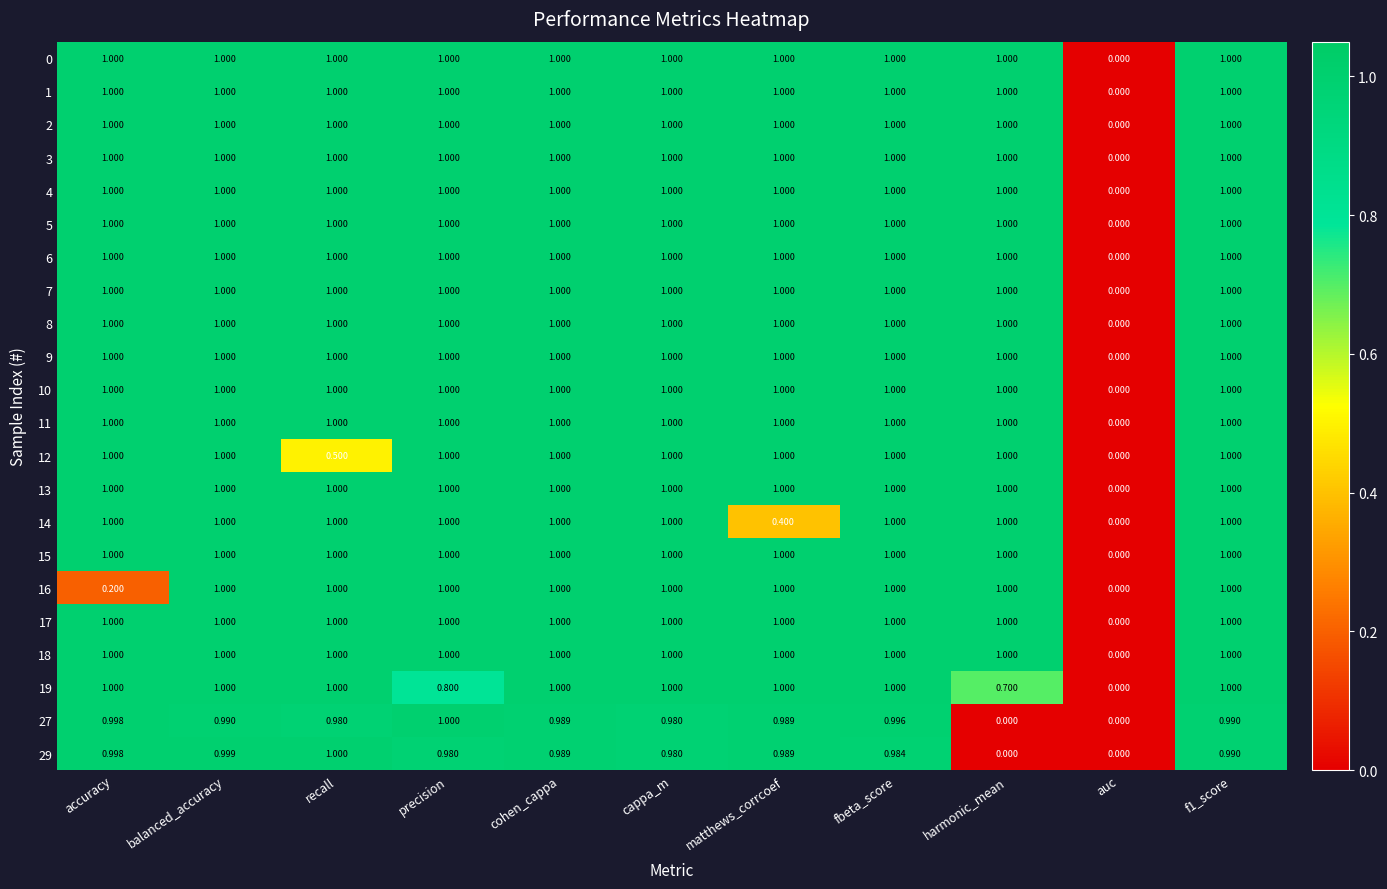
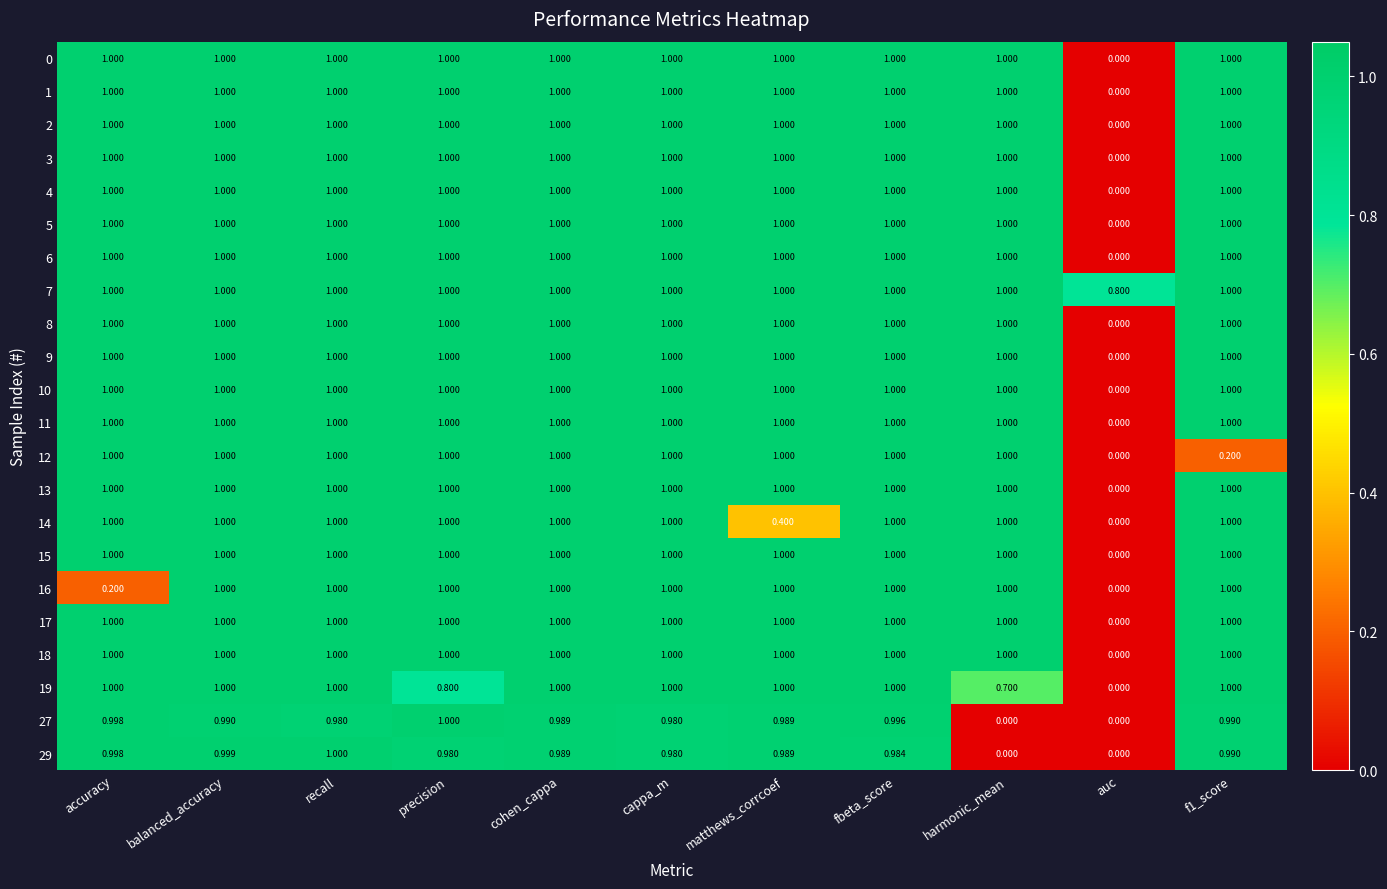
  {
    "7": {
      "accuracy": 1.000,
      "balanced_accuracy": 1.000,
      "recall": 1.000,
      "precision": 1.000,
      "cohen_cappa": 1.000,
      "cappa_m": 1.000,
      "matthews_corrcoef": 1.000,
      "fbeta_score": 1.000,
      "harmonic_mean": 1.000,
-     "auc": 0.000,
+     "auc": 0.800,
      "f1_score": 1.000
    },
    "12": {
      "accuracy": 1.000,
      "balanced_accuracy": 1.000,
-     "recall": 0.500,
+     "recall": 1.000,
      "precision": 1.000,
      "cohen_cappa": 1.000,
      "cappa_m": 1.000,
      "matthews_corrcoef": 1.000,
      "fbeta_score": 1.000,
      "harmonic_mean": 1.000,
      "auc": 0.000,
-     "f1_score": 1.000
+     "f1_score": 0.200
    }
  }
